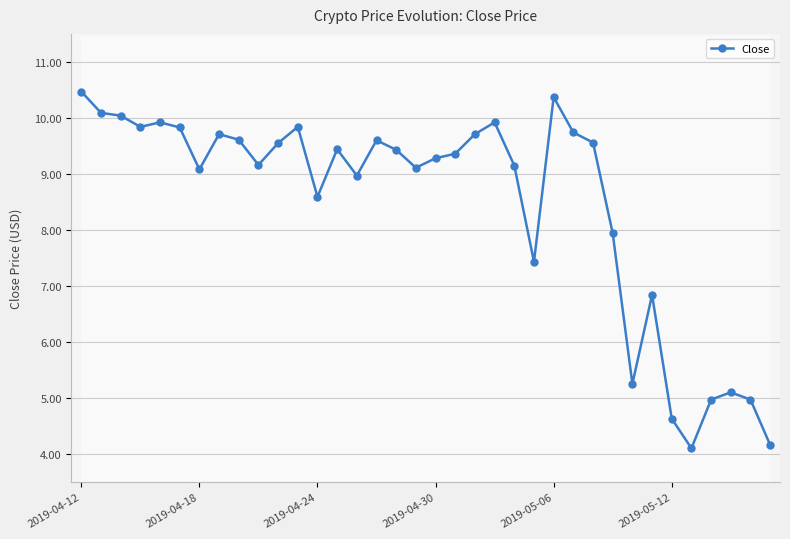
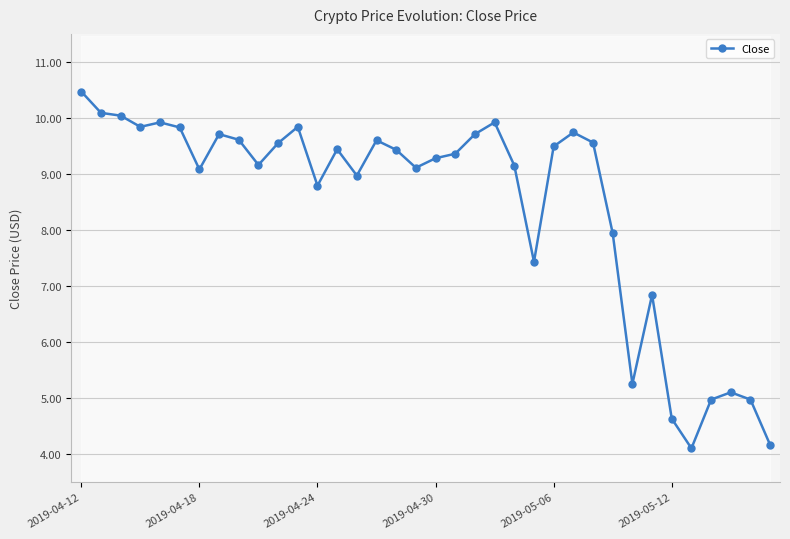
  {
    "Close": {
      "2019-04-12": 10.5,
      "2019-04-18": 9.1,
-     "2019-04-24": 8.6,
+     "2019-04-24": 8.8,
      "2019-04-30": 9.3,
-     "2019-05-06": 10.4,
+     "2019-05-06": 9.5,
      "2019-05-12": 4.6
    }
  }
